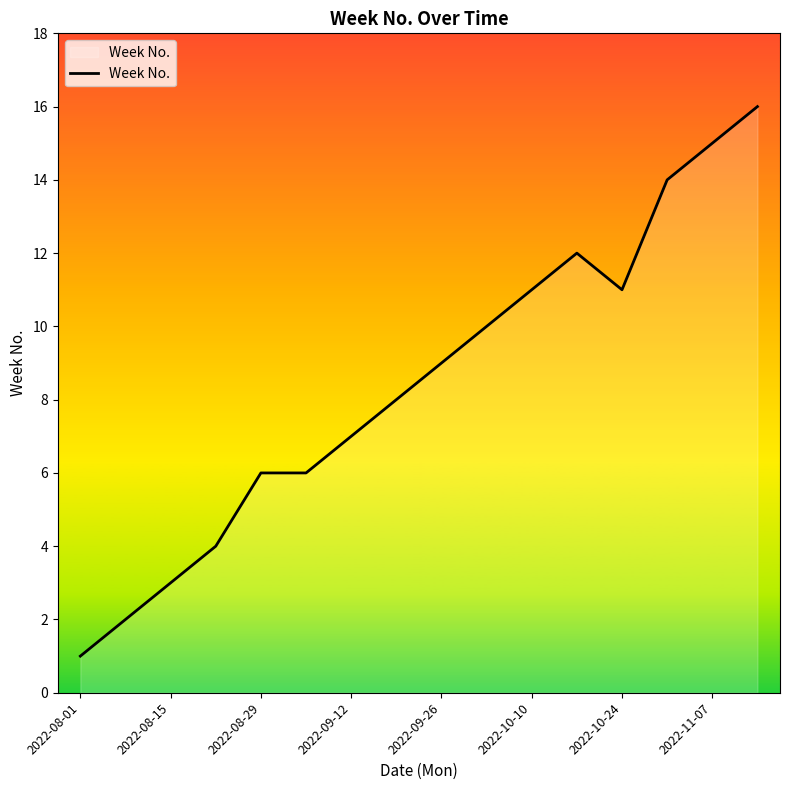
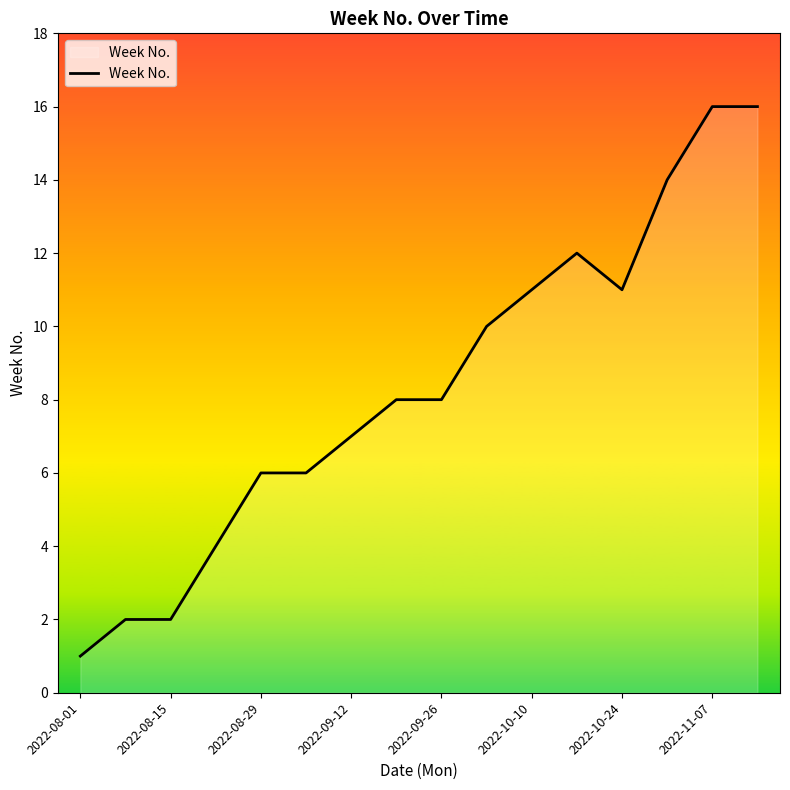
  {
    "2022-08-01": 1,
-   "2022-08-15": 3,
+   "2022-08-15": 2,
    "2022-08-29": 6,
    "2022-09-12": 7,
-   "2022-09-26": 9,
+   "2022-09-26": 8,
    "2022-10-10": 11,
    "2022-10-24": 11,
-   "2022-11-07": 15
+   "2022-11-07": 16
  }
